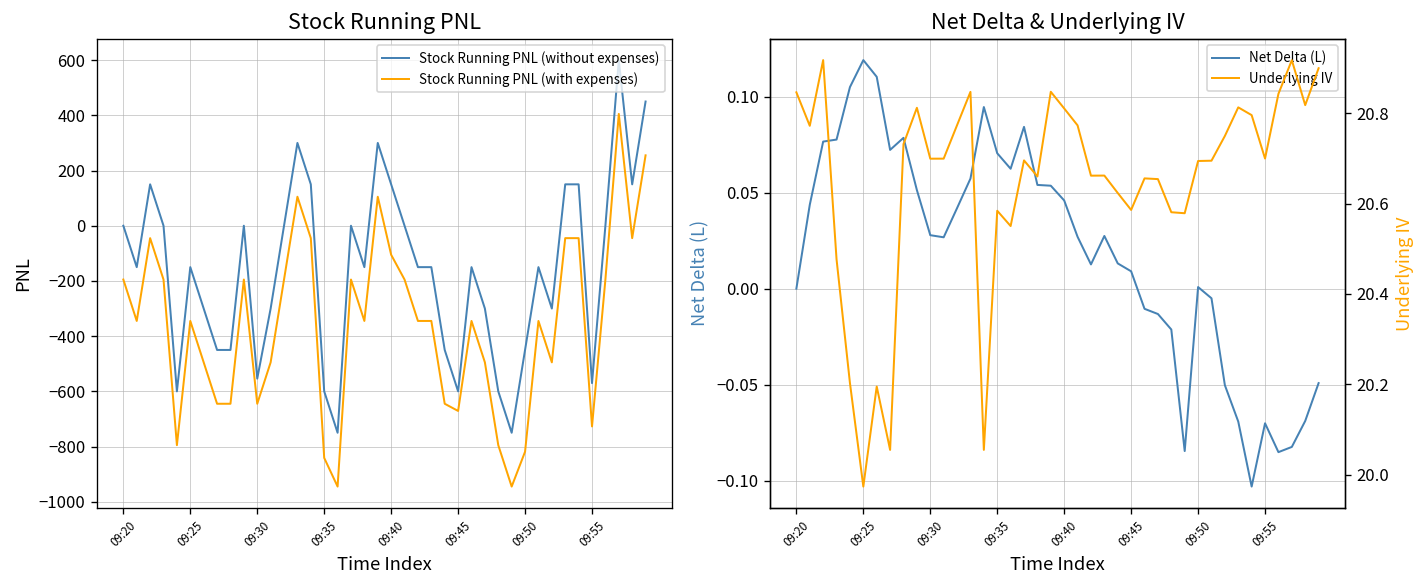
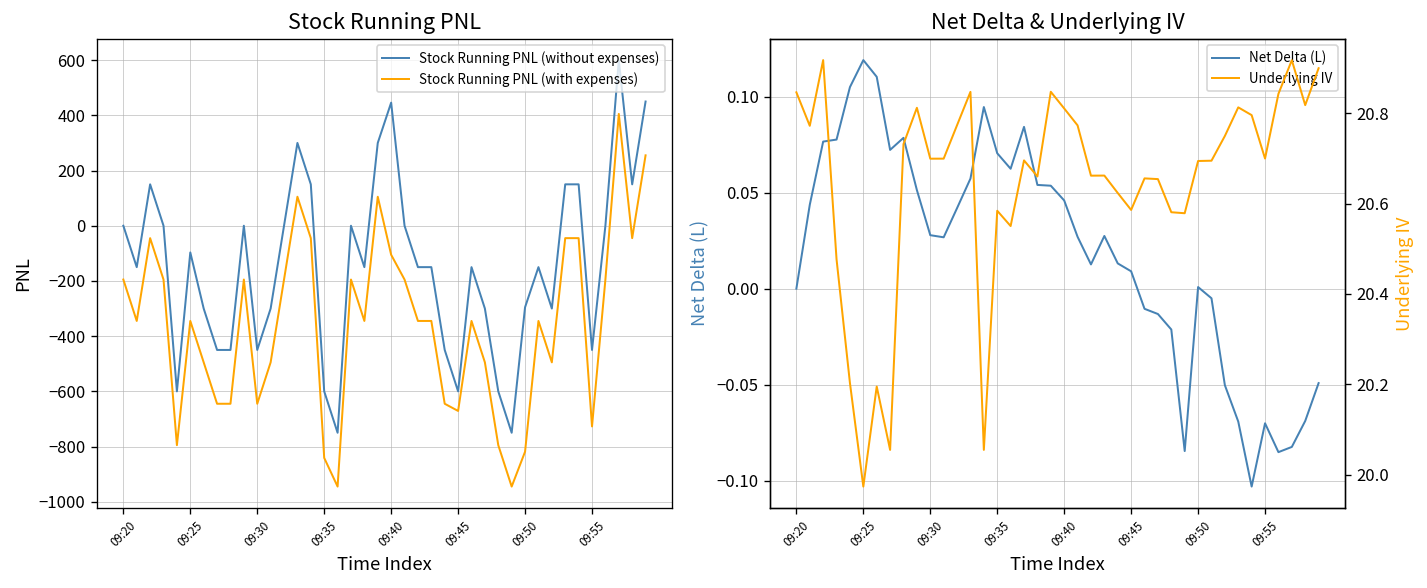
  {
    "Stock Running PNL": {
      "Stock Running PNL (without expenses)": {
        "09:20": 0,
-       "09:25": -150,
-       "09:30": -550,
+       "09:25": -100,
+       "09:30": -450,
        "09:35": -600,
-       "09:40": 150,
+       "09:40": 450,
        "09:45": -600,
-       "09:50": -450,
-       "09:55": -570
+       "09:50": -300,
+       "09:55": -450
      },
      "Stock Running PNL (with expenses)": {
        "09:20": -190,
        "09:25": -340,
        "09:30": -640,
        "09:35": -840,
        "09:40": -110,
        "09:45": -670,
        "09:50": -820,
        "09:55": -730
      }
    }
  }
